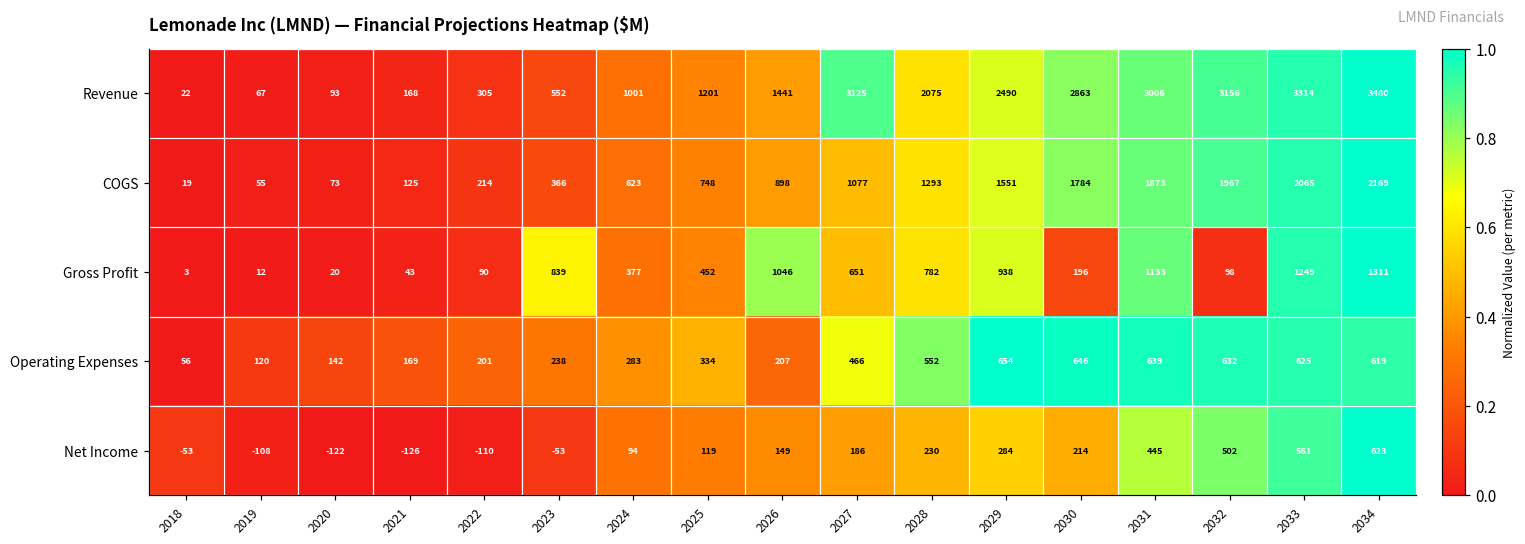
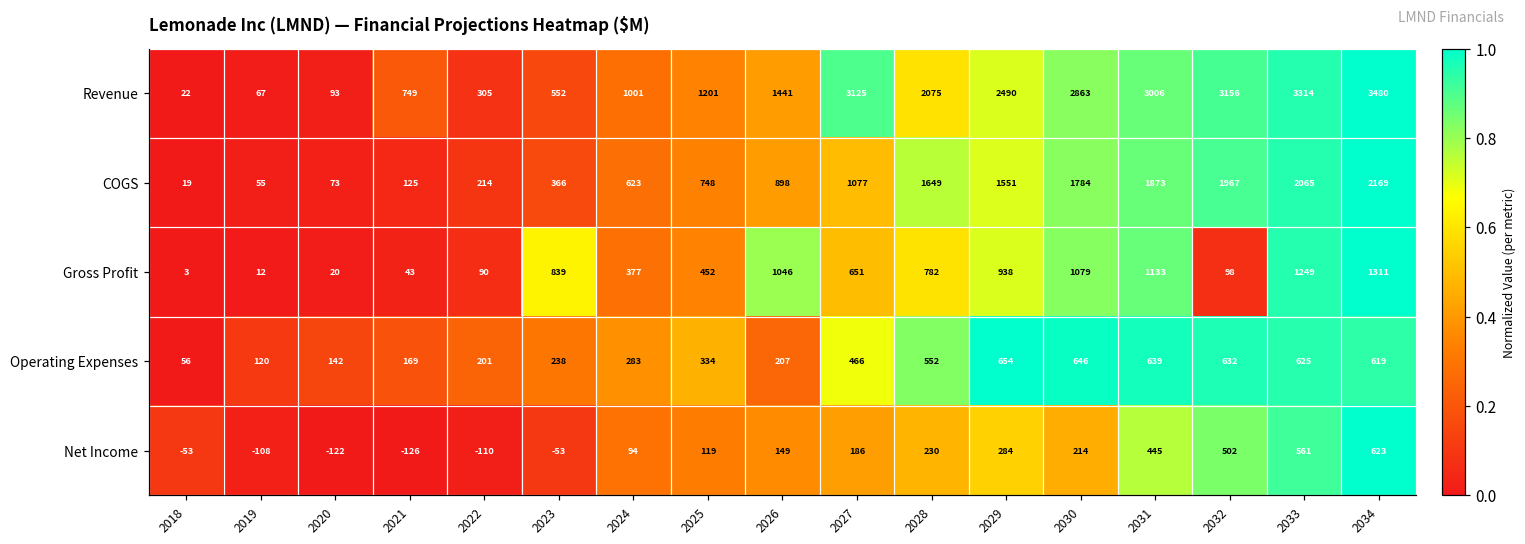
  {
    "Revenue": {
      "2018": 22,
      "2019": 67,
      "2020": 93,
-     "2021": 168,
+     "2021": 749,
      "2022": 305,
      "2023": 552,
      "2024": 1001,
      "2025": 1201,
      "2026": 1441,
      "2027": 3125,
      "2028": 2075,
      "2029": 2490,
      "2030": 2863,
      "2031": 3006,
      "2032": 3156,
      "2033": 3314,
      "2034": 3480
    },
    "COGS": {
      "2018": 19,
      "2019": 55,
      "2020": 73,
      "2021": 125,
      "2022": 214,
      "2023": 366,
      "2024": 623,
      "2025": 748,
      "2026": 898,
      "2027": 1077,
-     "2028": 1293,
+     "2028": 1649,
      "2029": 1551,
      "2030": 1784,
      "2031": 1873,
      "2032": 1967,
      "2033": 2065,
      "2034": 2169
    },
    "Gross Profit": {
      "2018": 3,
      "2019": 12,
      "2020": 20,
      "2021": 43,
      "2022": 90,
      "2023": 839,
      "2024": 377,
      "2025": 452,
      "2026": 1046,
      "2027": 651,
      "2028": 782,
      "2029": 938,
-     "2030": 196,
+     "2030": 1079,
      "2031": 1133,
      "2032": 98,
      "2033": 1249,
      "2034": 1311
    },
    "Operating Expenses": {
      "2018": 56,
      "2019": 120,
      "2020": 142,
      "2021": 169,
      "2022": 201,
      "2023": 238,
      "2024": 283,
      "2025": 334,
      "2026": 207,
      "2027": 466,
      "2028": 552,
      "2029": 654,
      "2030": 646,
      "2031": 639,
      "2032": 632,
      "2033": 625,
      "2034": 619
    },
    "Net Income": {
      "2018": -53,
      "2019": -108,
      "2020": -122,
      "2021": -126,
      "2022": -110,
      "2023": -53,
      "2024": 94,
      "2025": 119,
      "2026": 149,
      "2027": 186,
      "2028": 230,
      "2029": 284,
      "2030": 214,
      "2031": 445,
      "2032": 502,
      "2033": 561,
      "2034": 623
    }
  }
